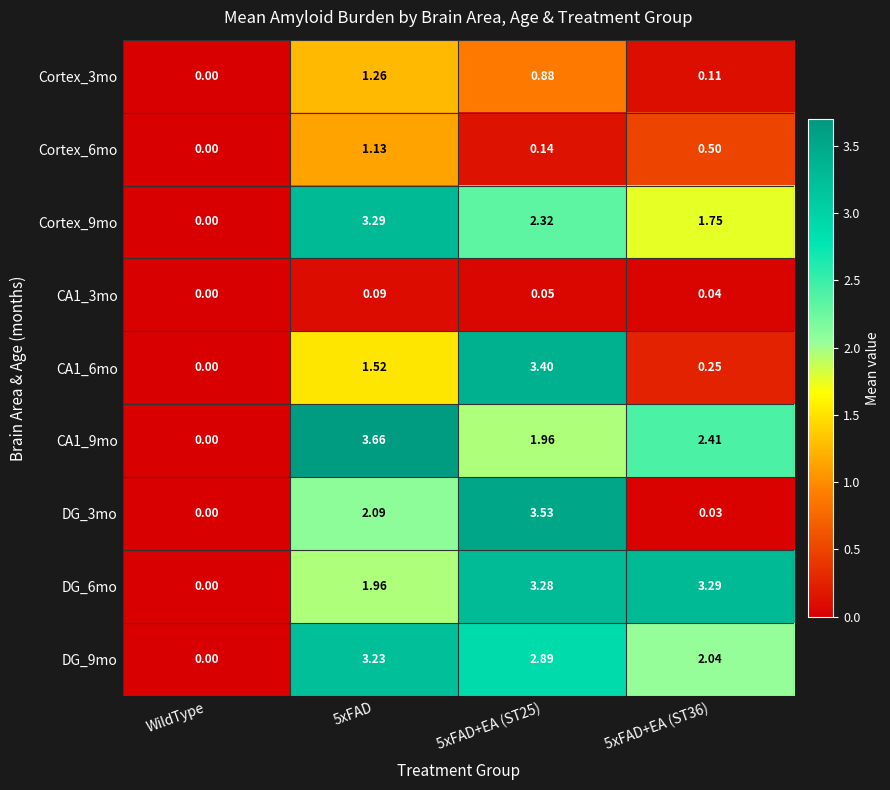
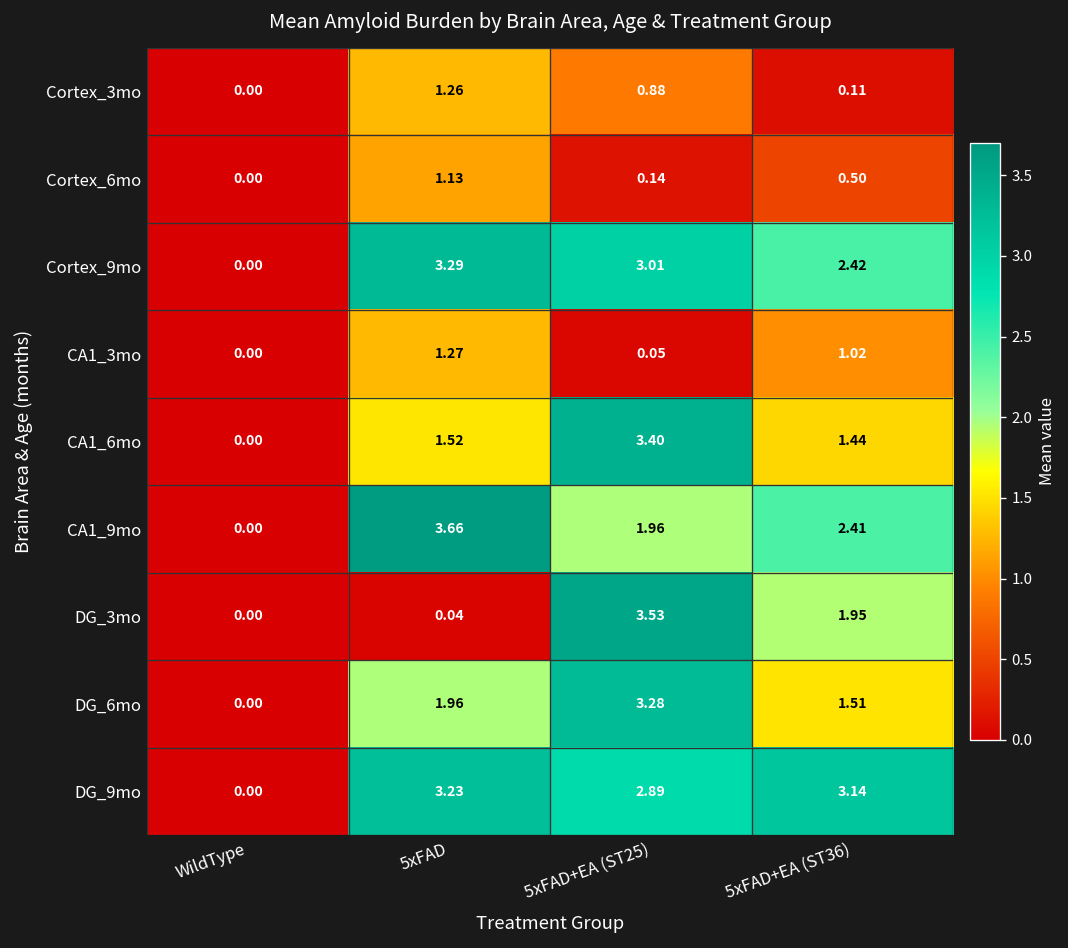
  {
    "Cortex_3mo": {
      "WildType": 0.00,
      "5xFAD": 1.26,
      "5xFAD+EA (ST25)": 0.88,
      "5xFAD+EA (ST36)": 0.11
    },
    "Cortex_6mo": {
      "WildType": 0.00,
      "5xFAD": 1.13,
      "5xFAD+EA (ST25)": 0.14,
      "5xFAD+EA (ST36)": 0.50
    },
    "Cortex_9mo": {
      "WildType": 0.00,
      "5xFAD": 3.29,
-     "5xFAD+EA (ST25)": 2.32,
-     "5xFAD+EA (ST36)": 1.75
+     "5xFAD+EA (ST25)": 3.01,
+     "5xFAD+EA (ST36)": 2.42
    },
    "CA1_3mo": {
      "WildType": 0.00,
-     "5xFAD": 0.09,
+     "5xFAD": 1.27,
      "5xFAD+EA (ST25)": 0.05,
-     "5xFAD+EA (ST36)": 0.04
+     "5xFAD+EA (ST36)": 1.02
    },
    "CA1_6mo": {
      "WildType": 0.00,
      "5xFAD": 1.52,
      "5xFAD+EA (ST25)": 3.40,
-     "5xFAD+EA (ST36)": 0.25
+     "5xFAD+EA (ST36)": 1.44
    },
    "CA1_9mo": {
      "WildType": 0.00,
      "5xFAD": 3.66,
      "5xFAD+EA (ST25)": 1.96,
      "5xFAD+EA (ST36)": 2.41
    },
    "DG_3mo": {
      "WildType": 0.00,
-     "5xFAD": 2.09,
+     "5xFAD": 0.04,
      "5xFAD+EA (ST25)": 3.53,
-     "5xFAD+EA (ST36)": 0.03
+     "5xFAD+EA (ST36)": 1.95
    },
    "DG_6mo": {
      "WildType": 0.00,
      "5xFAD": 1.96,
      "5xFAD+EA (ST25)": 3.28,
-     "5xFAD+EA (ST36)": 3.29
+     "5xFAD+EA (ST36)": 1.51
    },
    "DG_9mo": {
      "WildType": 0.00,
      "5xFAD": 3.23,
      "5xFAD+EA (ST25)": 2.89,
-     "5xFAD+EA (ST36)": 2.04
+     "5xFAD+EA (ST36)": 3.14
    }
  }
